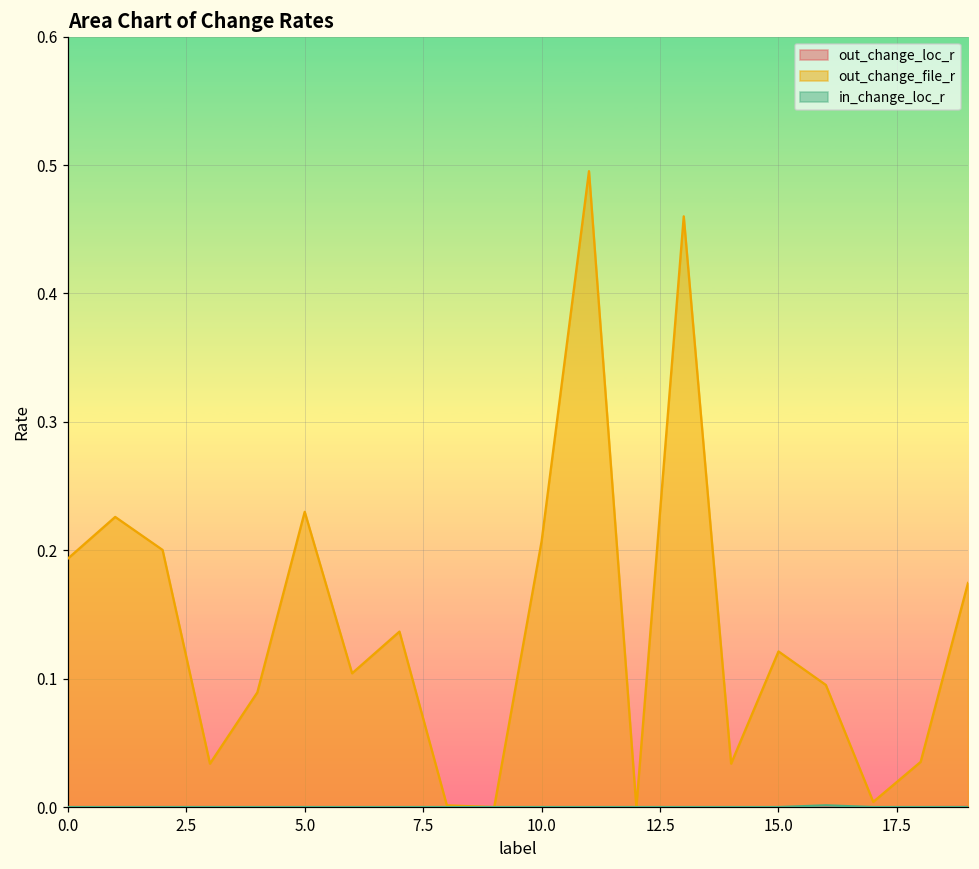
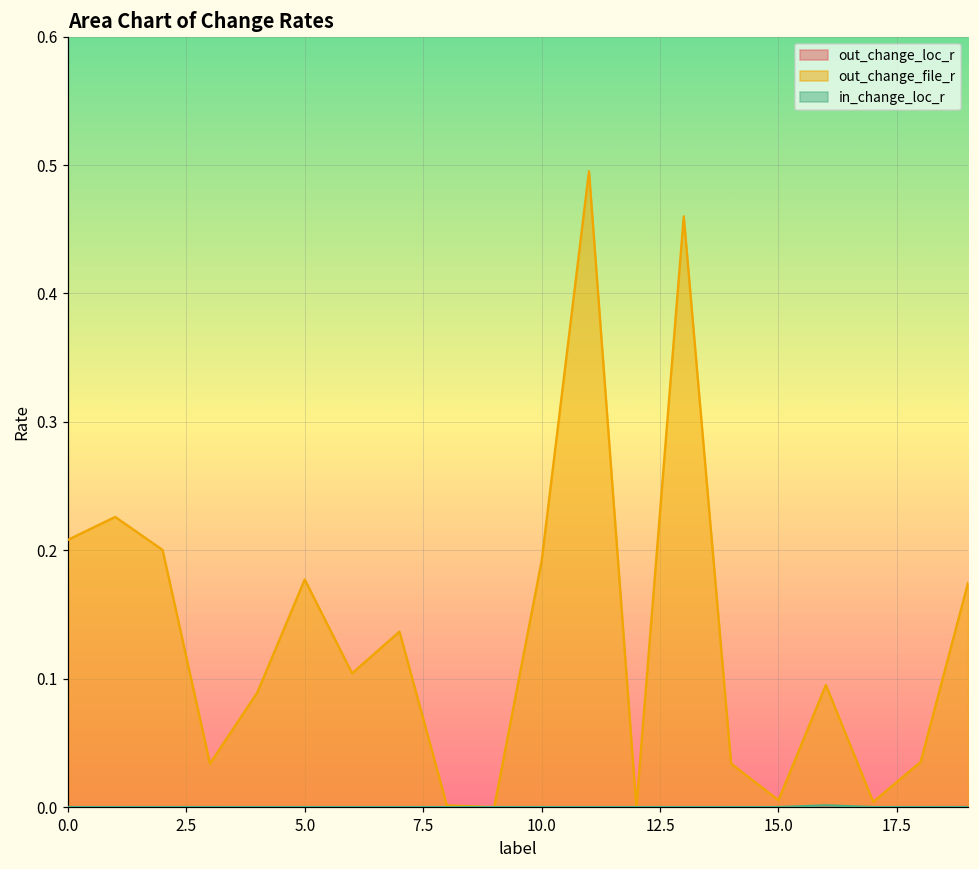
  {
    "out_change_file_r": {
-     "0.0": 0.194,
-     "5.0": 0.230,
-     "10.0": 0.207,
-     "15.0": 0.121
+     "0.0": 0.208,
+     "5.0": 0.177,
+     "10.0": 0.192,
+     "15.0": 0.005
    }
  }
